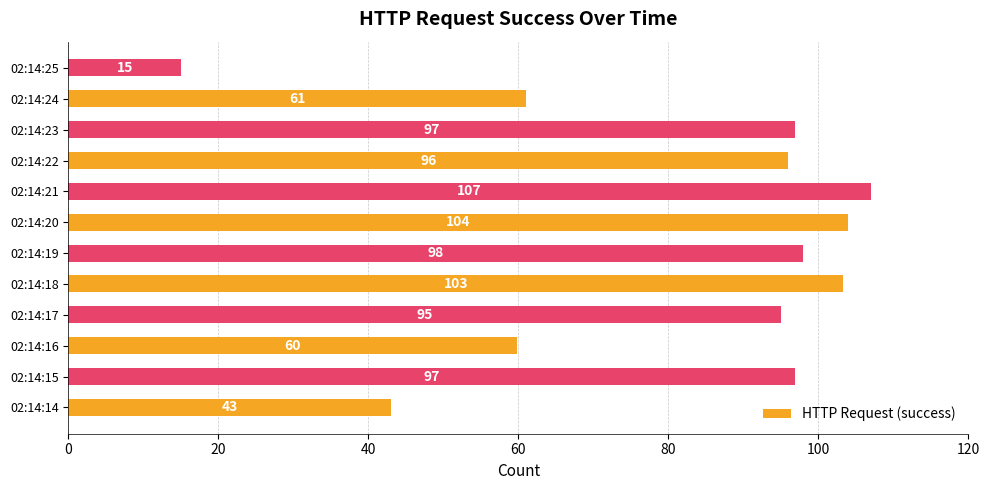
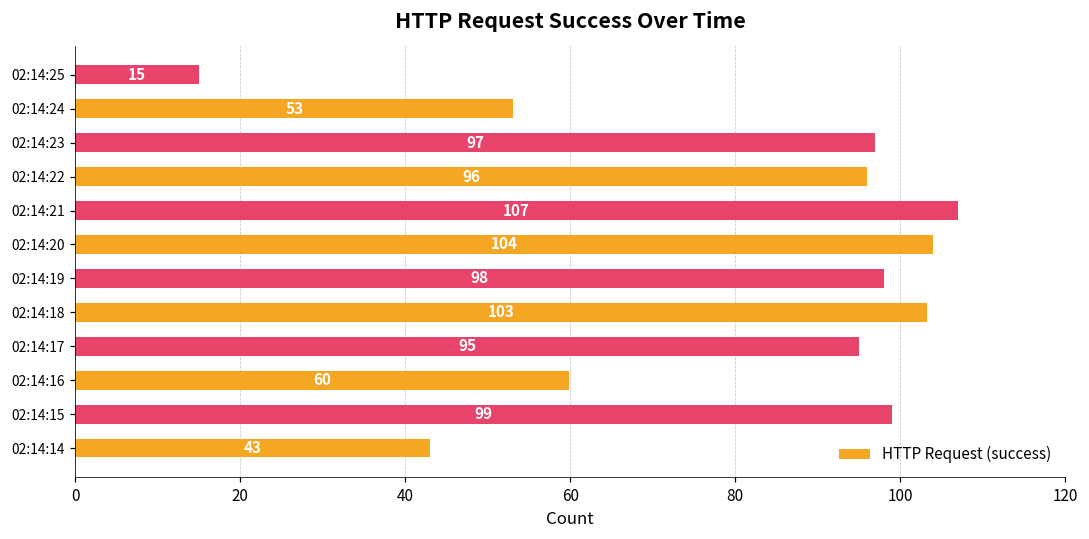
  {
    "02:14:25": 15,
-   "02:14:24": 61,
+   "02:14:24": 53,
    "02:14:23": 97,
    "02:14:22": 96,
    "02:14:21": 107,
    "02:14:20": 104,
    "02:14:19": 98,
    "02:14:18": 103,
    "02:14:17": 95,
    "02:14:16": 60,
-   "02:14:15": 97,
+   "02:14:15": 99,
    "02:14:14": 43
  }
